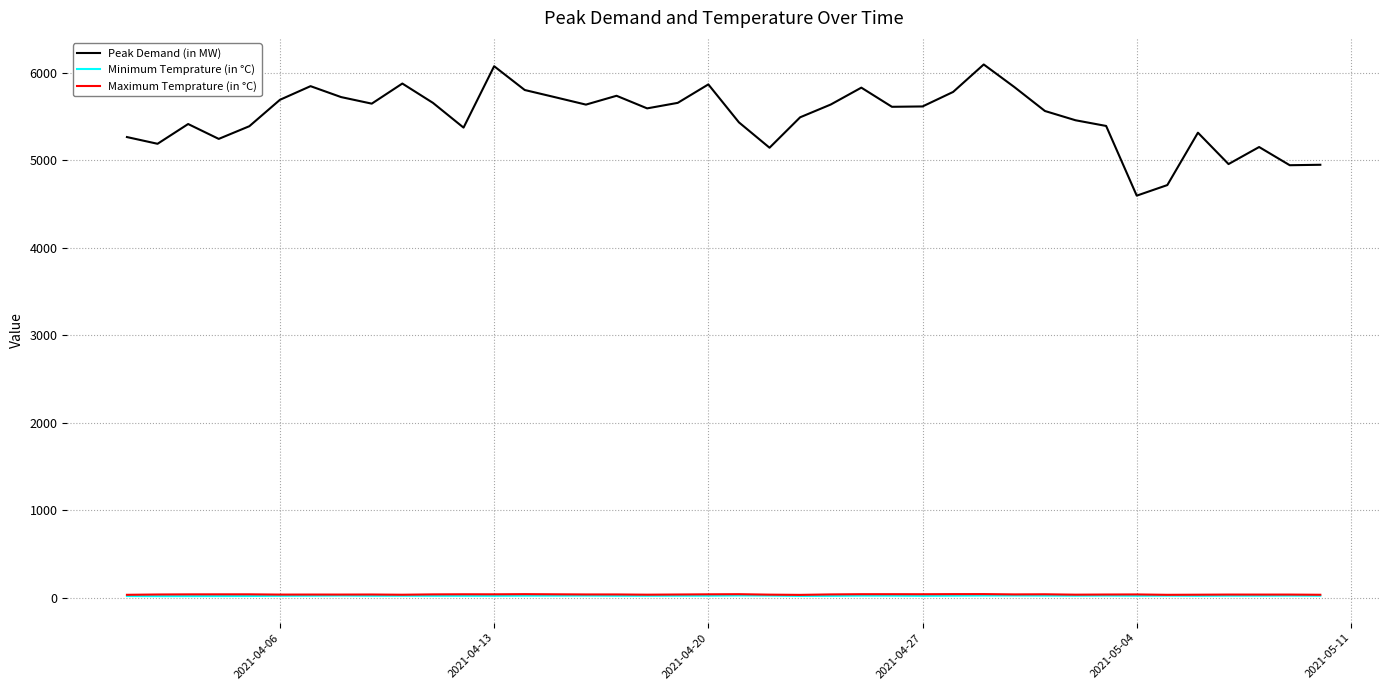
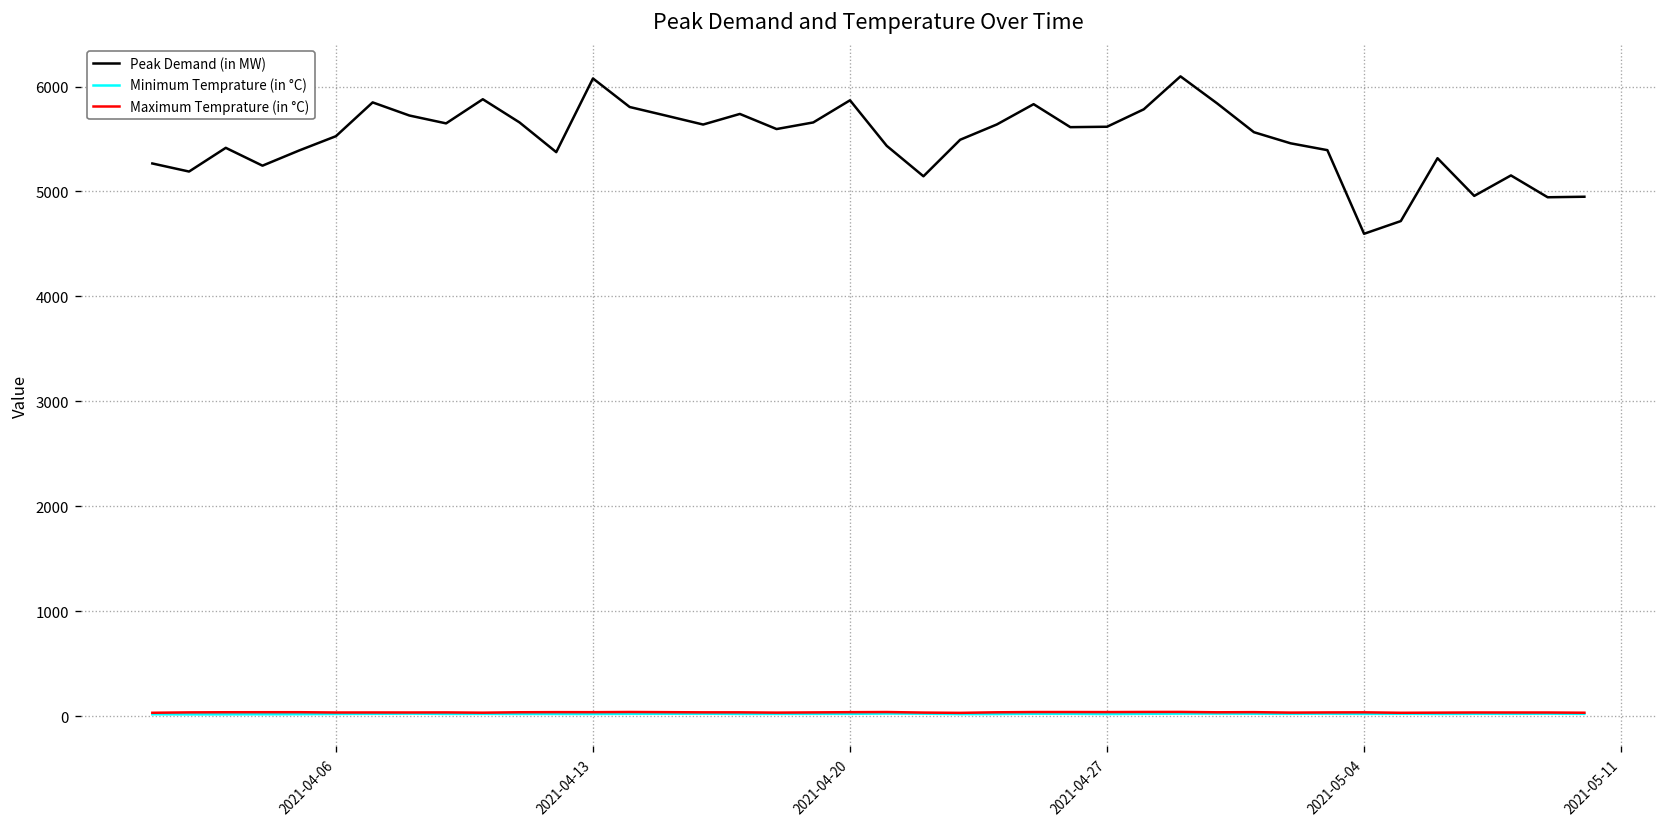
  {
    "Peak Demand (in MW)": {
-     "2021-04-06": 5700,
+     "2021-04-06": 5500,
      "2021-04-13": 6100,
      "2021-04-20": 5900,
      "2021-04-27": 5600,
      "2021-05-04": 4600
    }
  }
